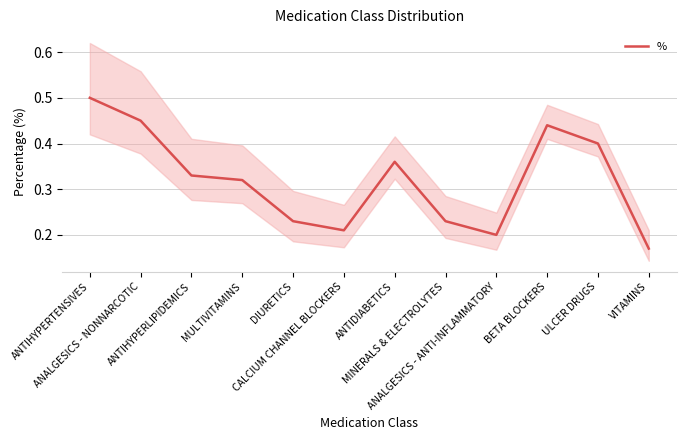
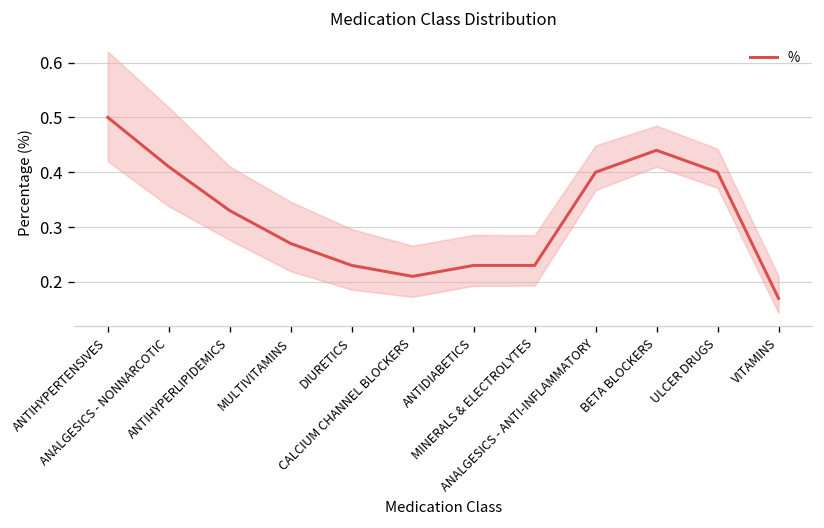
  {
    "%": {
      "ANTIHYPERTENSIVES": 0.50,
-     "ANALGESICS - NONNARCOTIC": 0.45,
+     "ANALGESICS - NONNARCOTIC": 0.41,
      "ANTIHYPERLIPIDEMICS": 0.33,
-     "MULTIVITAMINS": 0.32,
+     "MULTIVITAMINS": 0.27,
      "DIURETICS": 0.23,
      "CALCIUM CHANNEL BLOCKERS": 0.21,
-     "ANTIDIABETICS": 0.36,
+     "ANTIDIABETICS": 0.23,
      "MINERALS & ELECTROLYTES": 0.23,
-     "ANALGESICS - ANTI-INFLAMMATORY": 0.2,
+     "ANALGESICS - ANTI-INFLAMMATORY": 0.4,
      "BETA BLOCKERS": 0.44,
      "ULCER DRUGS": 0.40,
      "VITAMINS": 0.17
    }
  }
